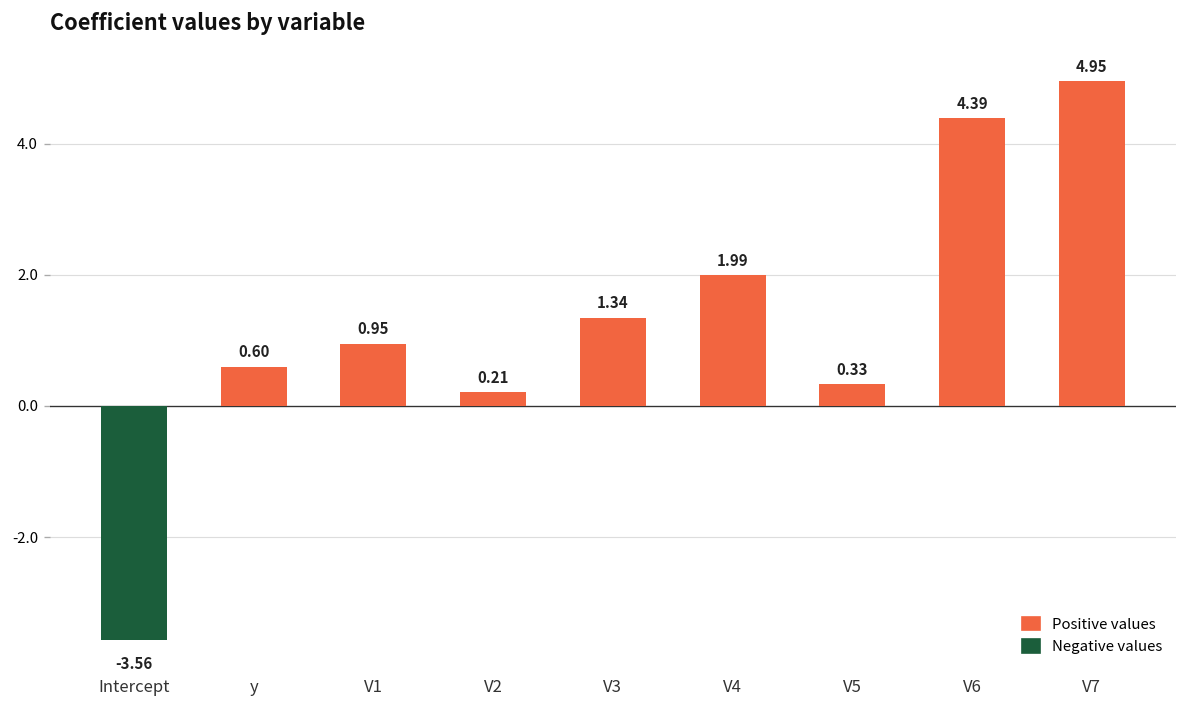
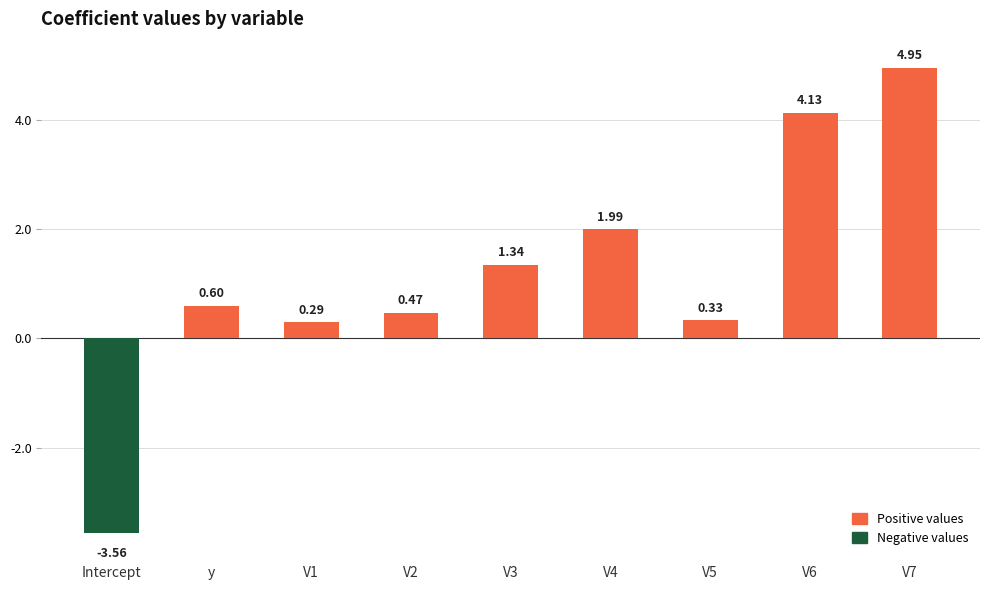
  {
    "Intercept": -3.56,
    "y": 0.60,
-   "V1": 0.95,
-   "V2": 0.21,
+   "V1": 0.29,
+   "V2": 0.47,
    "V3": 1.34,
    "V4": 1.99,
    "V5": 0.33,
-   "V6": 4.39,
+   "V6": 4.13,
    "V7": 4.95
  }
